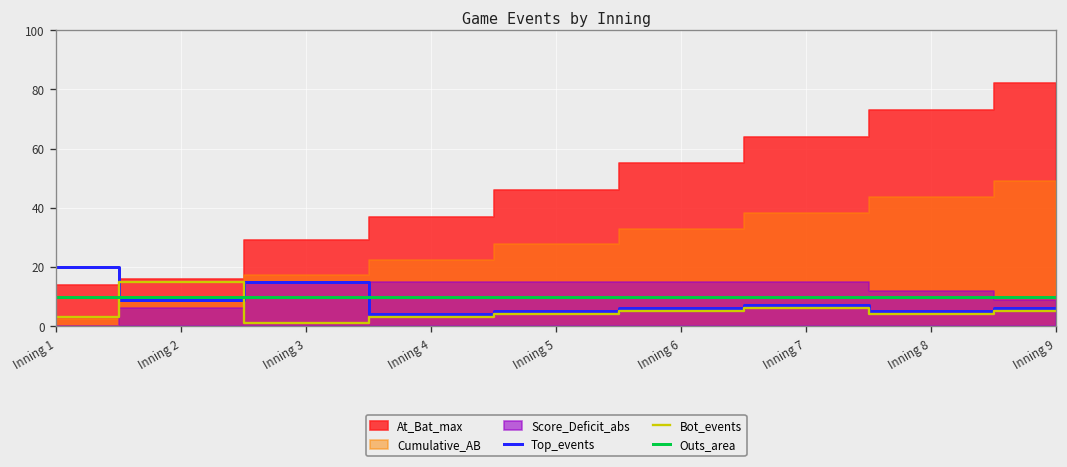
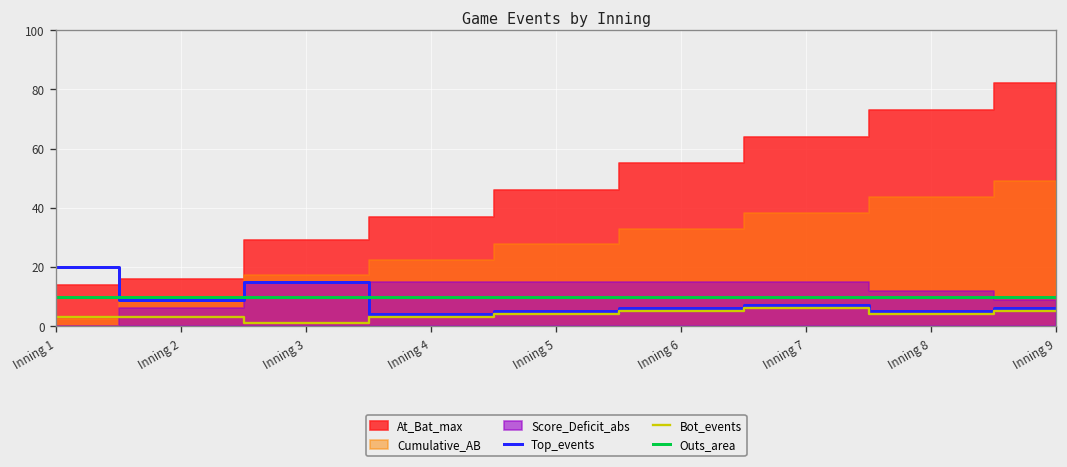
  {
    "Top_events": {
      "Inning 1": 20,
      "Inning 3": 15
    },
    "Bot_events": {
-     "Inning 2": 15,
+     "Inning 2": 3,
      "Inning 3": 1
    },
    "Outs_area": {
      "Inning 1": 10,
      "Inning 3": 10,
      "Inning 4": 10,
      "Inning 5": 10,
      "Inning 6": 10,
      "Inning 7": 10,
      "Inning 8": 10
    }
  }
